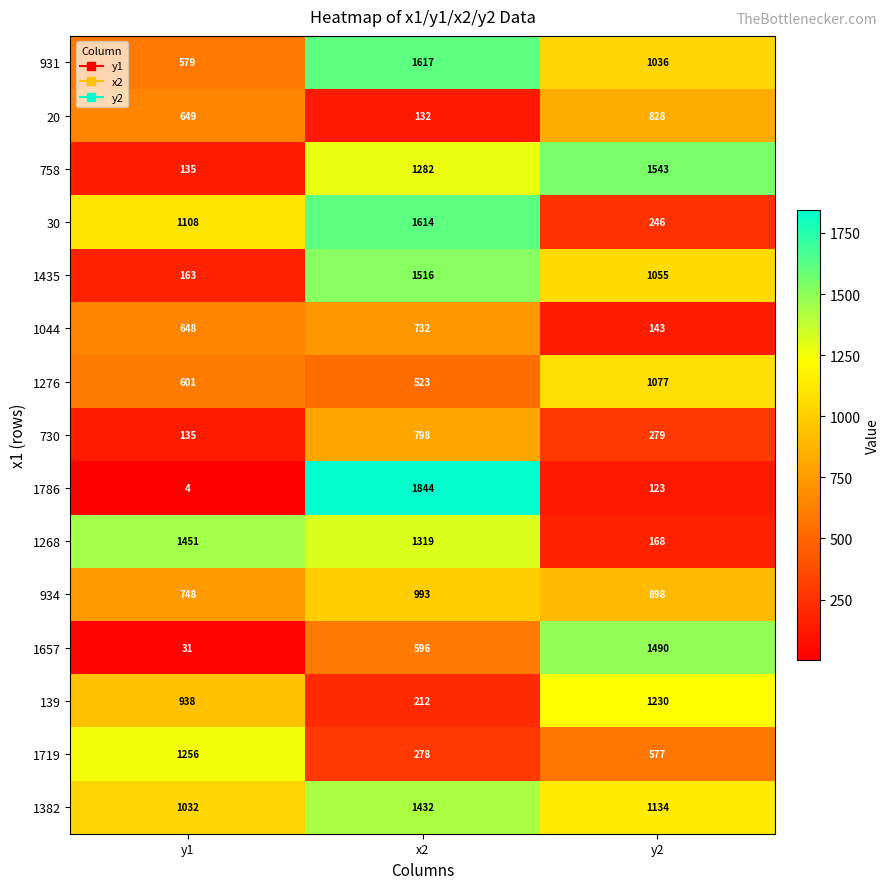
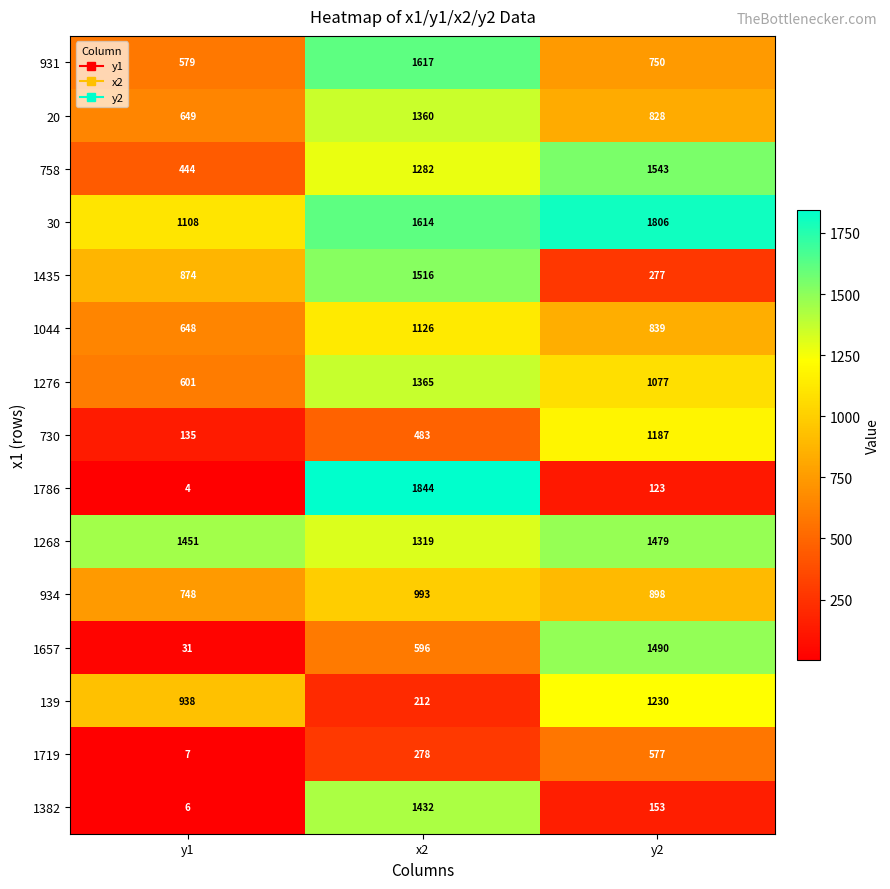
  {
    "931": {
      "y1": 579,
      "x2": 1617,
-     "y2": 1036
+     "y2": 750
    },
    "20": {
      "y1": 649,
-     "x2": 132,
+     "x2": 1360,
      "y2": 828
    },
    "758": {
-     "y1": 135,
+     "y1": 444,
      "x2": 1282,
      "y2": 1543
    },
    "30": {
      "y1": 1108,
      "x2": 1614,
-     "y2": 246
+     "y2": 1806
    },
    "1435": {
-     "y1": 163,
+     "y1": 874,
      "x2": 1516,
-     "y2": 1055
+     "y2": 277
    },
    "1044": {
      "y1": 648,
-     "x2": 732,
-     "y2": 143
+     "x2": 1126,
+     "y2": 839
    },
    "1276": {
      "y1": 601,
-     "x2": 523,
+     "x2": 1365,
      "y2": 1077
    },
    "730": {
      "y1": 135,
-     "x2": 798,
-     "y2": 279
+     "x2": 483,
+     "y2": 1187
    },
    "1786": {
      "y1": 4,
      "x2": 1844,
      "y2": 123
    },
    "1268": {
      "y1": 1451,
      "x2": 1319,
-     "y2": 168
+     "y2": 1479
    },
    "934": {
      "y1": 748,
      "x2": 993,
      "y2": 898
    },
    "1657": {
      "y1": 31,
      "x2": 596,
      "y2": 1490
    },
    "139": {
      "y1": 938,
      "x2": 212,
      "y2": 1230
    },
    "1719": {
-     "y1": 1256,
+     "y1": 7,
      "x2": 278,
      "y2": 577
    },
    "1382": {
-     "y1": 1032,
+     "y1": 6,
      "x2": 1432,
-     "y2": 1134
+     "y2": 153
    }
  }
